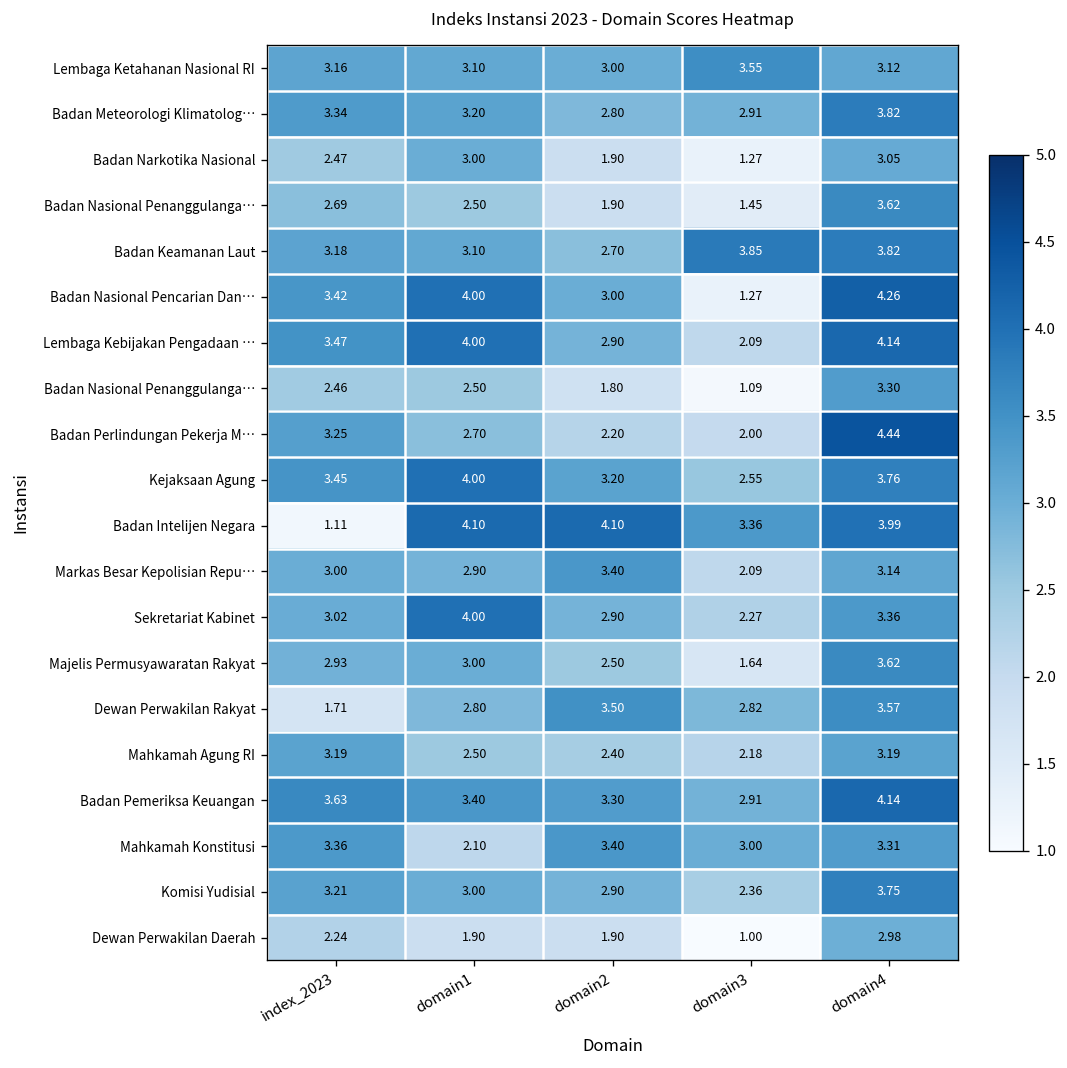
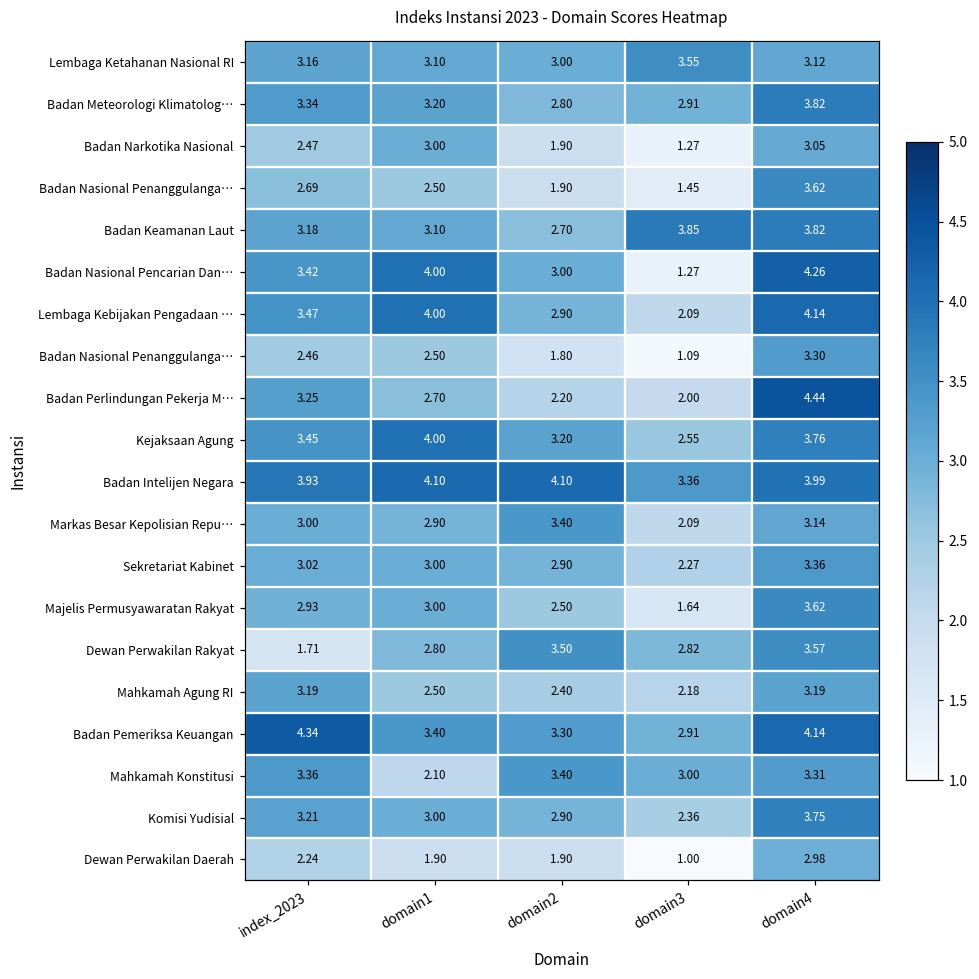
  {
    "Lembaga Ketahanan Nasional RI": {
      "index_2023": 3.16,
      "domain1": 3.10,
      "domain2": 3.00,
      "domain3": 3.55,
      "domain4": 3.12
    },
    "Badan Meteorologi Klimatolog…": {
      "index_2023": 3.34,
      "domain1": 3.20,
      "domain2": 2.80,
      "domain3": 2.91,
      "domain4": 3.82
    },
    "Badan Narkotika Nasional": {
      "index_2023": 2.47,
      "domain1": 3.00,
      "domain2": 1.90,
      "domain3": 1.27,
      "domain4": 3.05
    },
    "Badan Keamanan Laut": {
      "index_2023": 3.18,
      "domain1": 3.10,
      "domain2": 2.70,
      "domain3": 3.85,
      "domain4": 3.82
    },
    "Badan Nasional Pencarian Dan…": {
      "index_2023": 3.42,
      "domain1": 4.00,
      "domain2": 3.00,
      "domain3": 1.27,
      "domain4": 4.26
    },
    "Lembaga Kebijakan Pengadaan …": {
      "index_2023": 3.47,
      "domain1": 4.00,
      "domain2": 2.90,
      "domain3": 2.09,
      "domain4": 4.14
    },
    "Badan Perlindungan Pekerja M…": {
      "index_2023": 3.25,
      "domain1": 2.70,
      "domain2": 2.20,
      "domain3": 2.00,
      "domain4": 4.44
    },
    "Kejaksaan Agung": {
      "index_2023": 3.45,
      "domain1": 4.00,
      "domain2": 3.20,
      "domain3": 2.55,
      "domain4": 3.76
    },
    "Badan Intelijen Negara": {
-     "index_2023": 1.11,
+     "index_2023": 3.93,
      "domain1": 4.10,
      "domain2": 4.10,
      "domain3": 3.36,
      "domain4": 3.99
    },
    "Markas Besar Kepolisian Repu…": {
      "index_2023": 3.00,
      "domain1": 2.90,
      "domain2": 3.40,
      "domain3": 2.09,
      "domain4": 3.14
    },
    "Sekretariat Kabinet": {
      "index_2023": 3.02,
-     "domain1": 4.00,
+     "domain1": 3.00,
      "domain2": 2.90,
      "domain3": 2.27,
      "domain4": 3.36
    },
    "Majelis Permusyawaratan Rakyat": {
      "index_2023": 2.93,
      "domain1": 3.00,
      "domain2": 2.50,
      "domain3": 1.64,
      "domain4": 3.62
    },
    "Dewan Perwakilan Rakyat": {
      "index_2023": 1.71,
      "domain1": 2.80,
      "domain2": 3.50,
      "domain3": 2.82,
      "domain4": 3.57
    },
    "Mahkamah Agung RI": {
      "index_2023": 3.19,
      "domain1": 2.50,
      "domain2": 2.40,
      "domain3": 2.18,
      "domain4": 3.19
    },
    "Badan Pemeriksa Keuangan": {
-     "index_2023": 3.63,
+     "index_2023": 4.34,
      "domain1": 3.40,
      "domain2": 3.30,
      "domain3": 2.91,
      "domain4": 4.14
    },
    "Mahkamah Konstitusi": {
      "index_2023": 3.36,
      "domain1": 2.10,
      "domain2": 3.40,
      "domain3": 3.00,
      "domain4": 3.31
    },
    "Komisi Yudisial": {
      "index_2023": 3.21,
      "domain1": 3.00,
      "domain2": 2.90,
      "domain3": 2.36,
      "domain4": 3.75
    },
    "Dewan Perwakilan Daerah": {
      "index_2023": 2.24,
      "domain1": 1.90,
      "domain2": 1.90,
      "domain3": 1.00,
      "domain4": 2.98
    }
  }
